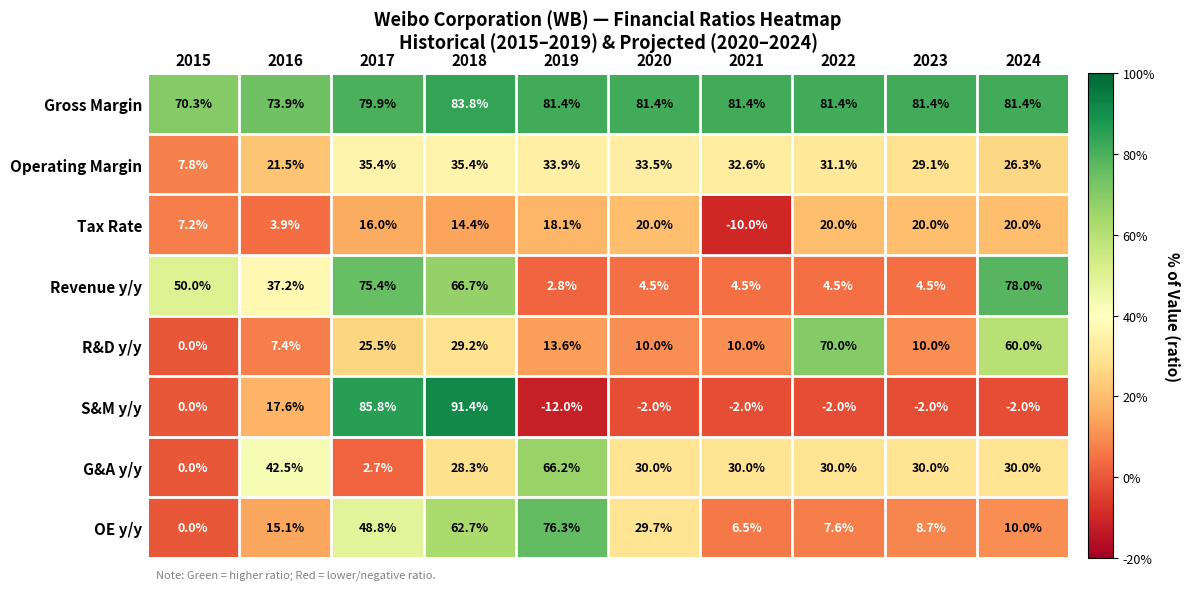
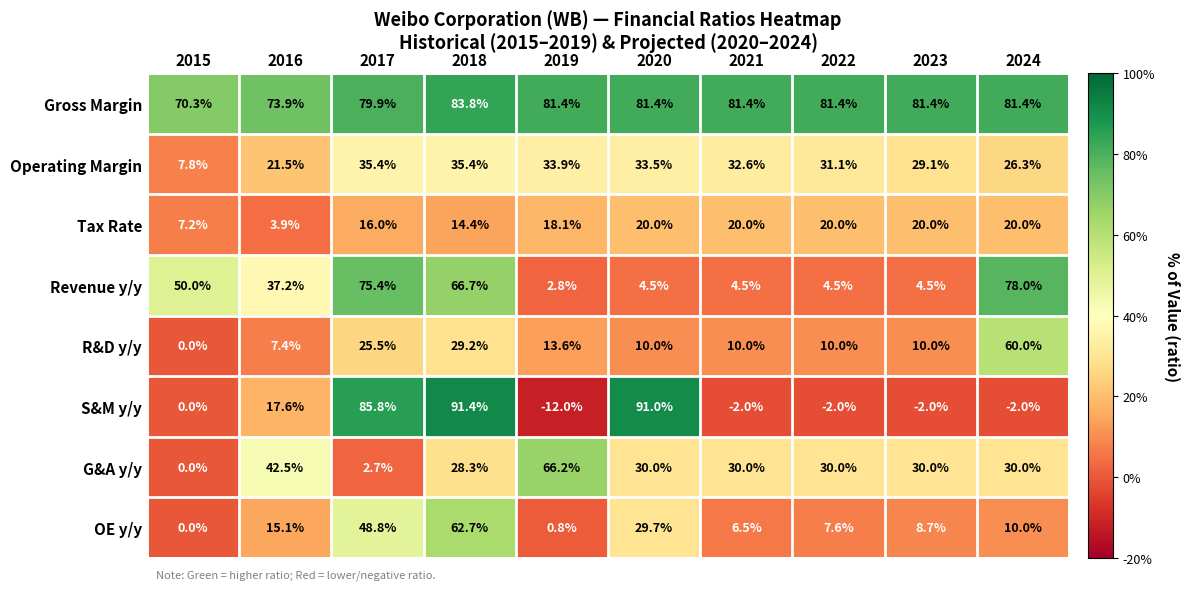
  {
    "Gross Margin": {
      "2015": "70.3%",
      "2016": "73.9%",
      "2017": "79.9%",
      "2018": "83.8%",
      "2019": "81.4%",
      "2020": "81.4%",
      "2021": "81.4%",
      "2022": "81.4%",
      "2023": "81.4%",
      "2024": "81.4%"
    },
    "Operating Margin": {
      "2015": "7.8%",
      "2016": "21.5%",
      "2017": "35.4%",
      "2018": "35.4%",
      "2019": "33.9%",
      "2020": "33.5%",
      "2021": "32.6%",
      "2022": "31.1%",
      "2023": "29.1%",
      "2024": "26.3%"
    },
    "Tax Rate": {
      "2015": "7.2%",
      "2016": "3.9%",
      "2017": "16.0%",
      "2018": "14.4%",
      "2019": "18.1%",
      "2020": "20.0%",
-     "2021": "-10.0%",
+     "2021": "20.0%",
      "2022": "20.0%",
      "2023": "20.0%",
      "2024": "20.0%"
    },
    "Revenue y/y": {
      "2015": "50.0%",
      "2016": "37.2%",
      "2017": "75.4%",
      "2018": "66.7%",
      "2019": "2.8%",
      "2020": "4.5%",
      "2021": "4.5%",
      "2022": "4.5%",
      "2023": "4.5%",
      "2024": "78.0%"
    },
    "R&D y/y": {
      "2015": "0.0%",
      "2016": "7.4%",
      "2017": "25.5%",
      "2018": "29.2%",
      "2019": "13.6%",
      "2020": "10.0%",
      "2021": "10.0%",
-     "2022": "70.0%",
+     "2022": "10.0%",
      "2023": "10.0%",
      "2024": "60.0%"
    },
    "S&M y/y": {
      "2015": "0.0%",
      "2016": "17.6%",
      "2017": "85.8%",
      "2018": "91.4%",
      "2019": "-12.0%",
-     "2020": "-2.0%",
+     "2020": "91.0%",
      "2021": "-2.0%",
      "2022": "-2.0%",
      "2023": "-2.0%",
      "2024": "-2.0%"
    },
    "G&A y/y": {
      "2015": "0.0%",
      "2016": "42.5%",
      "2017": "2.7%",
      "2018": "28.3%",
      "2019": "66.2%",
      "2020": "30.0%",
      "2021": "30.0%",
      "2022": "30.0%",
      "2023": "30.0%",
      "2024": "30.0%"
    },
    "OE y/y": {
      "2015": "0.0%",
      "2016": "15.1%",
      "2017": "48.8%",
      "2018": "62.7%",
-     "2019": "76.3%",
+     "2019": "0.8%",
      "2020": "29.7%",
      "2021": "6.5%",
      "2022": "7.6%",
      "2023": "8.7%",
      "2024": "10.0%"
    }
  }
